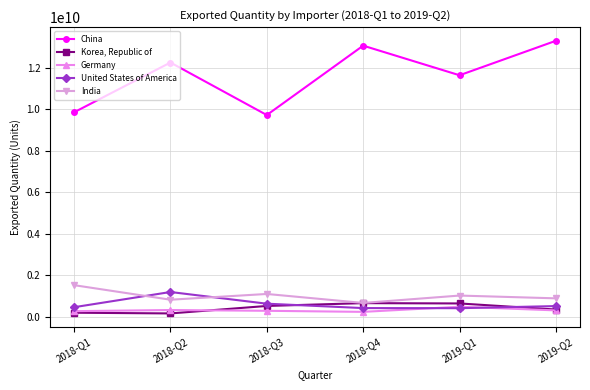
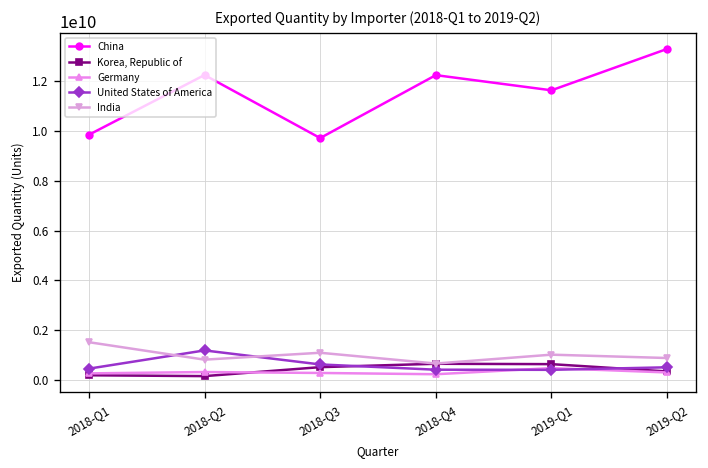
  {
    "China": {
      "2018-Q1": 9800000000,
      "2018-Q3": 9700000000,
-     "2018-Q4": 13100000000,
+     "2018-Q4": 12200000000,
      "2019-Q1": 11600000000,
      "2019-Q2": 13300000000
    },
    "Korea, Republic of": {
      "2018-Q2": 200000000,
      "2019-Q1": 600000000
    },
    "United States of America": {
      "2018-Q1": 500000000,
      "2018-Q2": 1200000000,
      "2018-Q4": 400000000,
      "2019-Q2": 500000000
    }
  }
